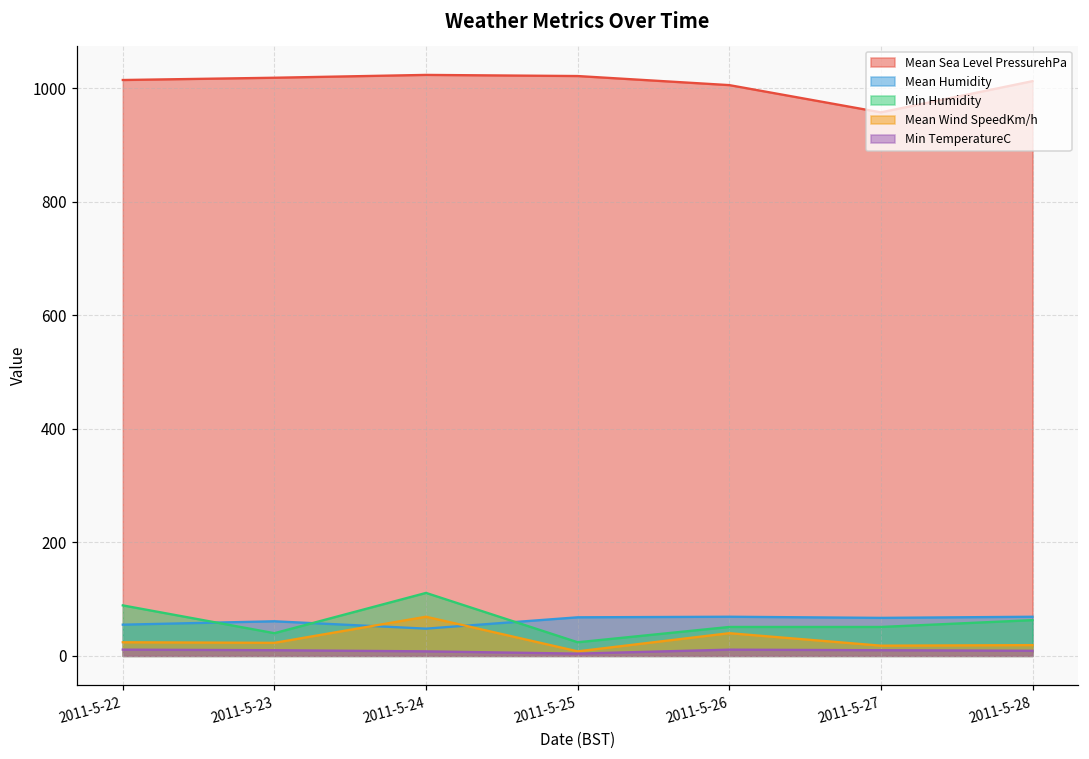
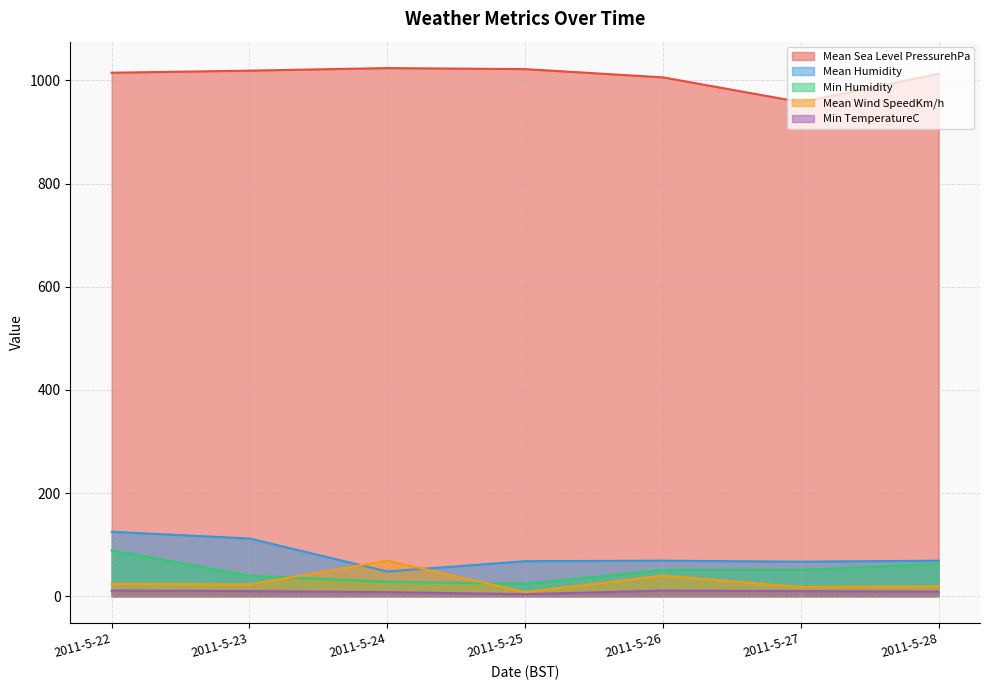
  {
    "Mean Sea Level PressurehPa": {
      "2011-5-22": 1020,
      "2011-5-23": 1020,
      "2011-5-24": 1020,
      "2011-5-25": 1020,
      "2011-5-26": 1010
    },
    "Mean Humidity": {
-     "2011-5-22": 60,
-     "2011-5-23": 60,
+     "2011-5-22": 130,
+     "2011-5-23": 110,
      "2011-5-24": 50,
      "2011-5-25": 70,
      "2011-5-26": 70,
      "2011-5-27": 70,
      "2011-5-28": 70
    },
    "Min Humidity": {
      "2011-5-22": 90,
      "2011-5-23": 40,
-     "2011-5-24": 110,
+     "2011-5-24": 30,
      "2011-5-25": 20,
      "2011-5-26": 50,
      "2011-5-27": 50,
      "2011-5-28": 60
    },
    "Mean Wind SpeedKm/h": {
      "2011-5-22": 20,
      "2011-5-23": 20,
      "2011-5-24": 70,
      "2011-5-26": 40,
      "2011-5-27": 20,
      "2011-5-28": 20
    },
    "Min TemperatureC": {
      "2011-5-22": 10,
      "2011-5-23": 10,
      "2011-5-24": 10,
      "2011-5-26": 10,
      "2011-5-27": 10,
      "2011-5-28": 10
    }
  }
